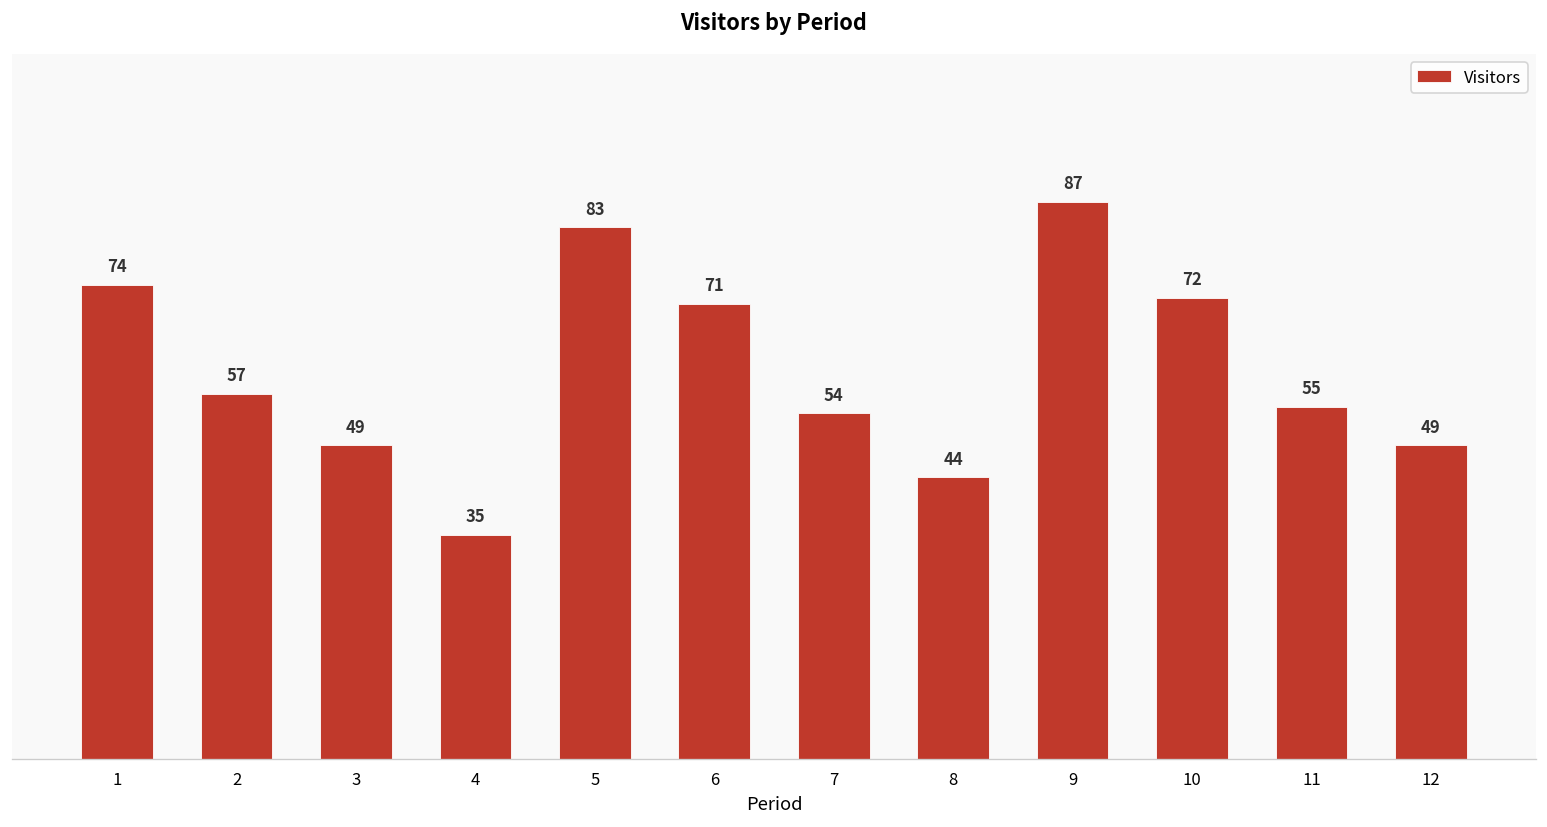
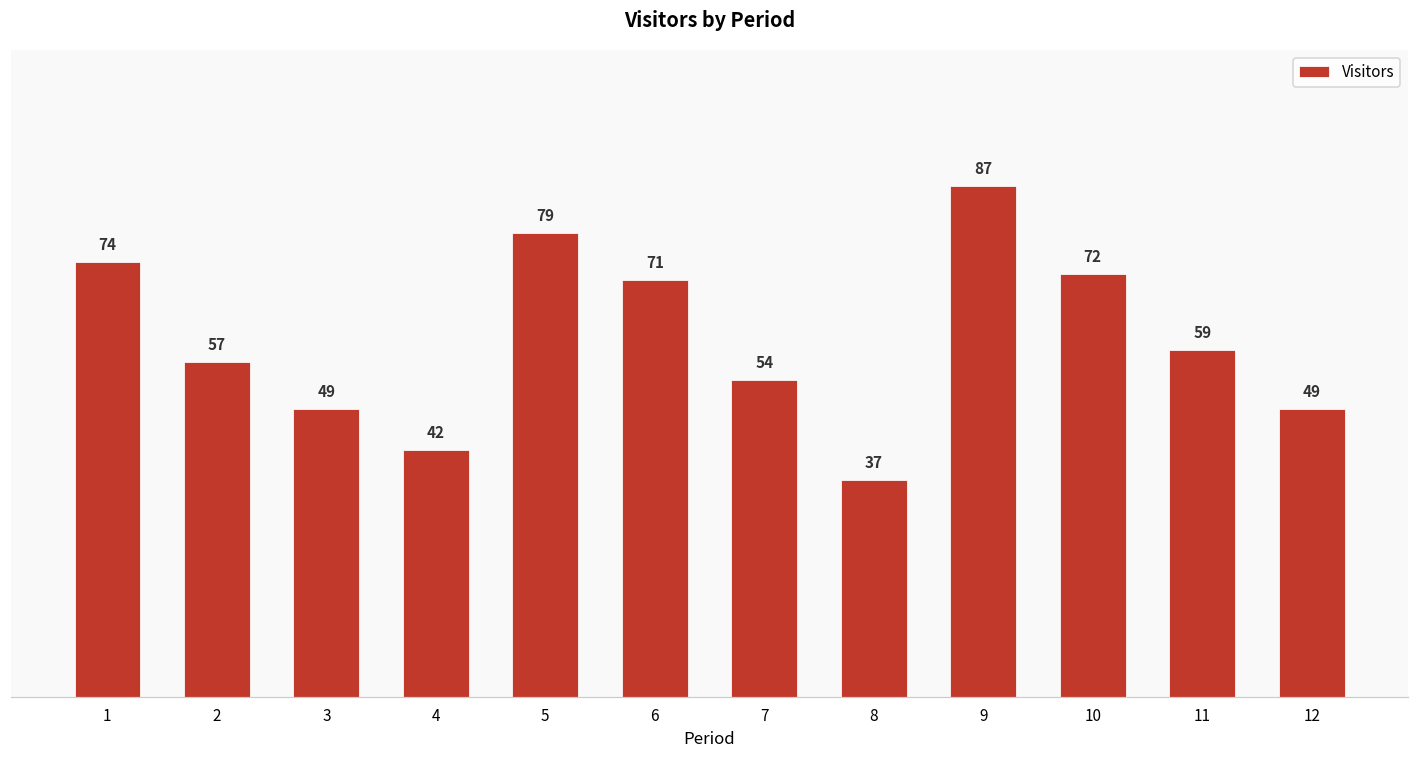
  {
    "1": 74,
    "2": 57,
    "3": 49,
-   "4": 35,
-   "5": 83,
+   "4": 42,
+   "5": 79,
    "6": 71,
    "7": 54,
-   "8": 44,
+   "8": 37,
    "9": 87,
    "10": 72,
-   "11": 55,
+   "11": 59,
    "12": 49
  }
